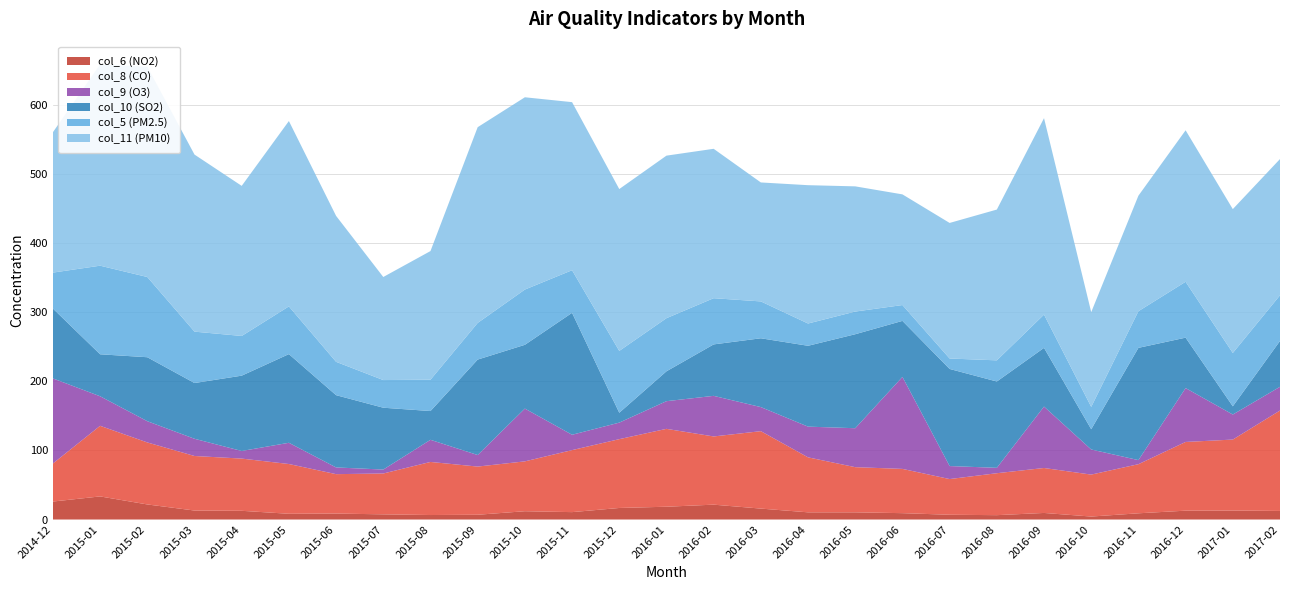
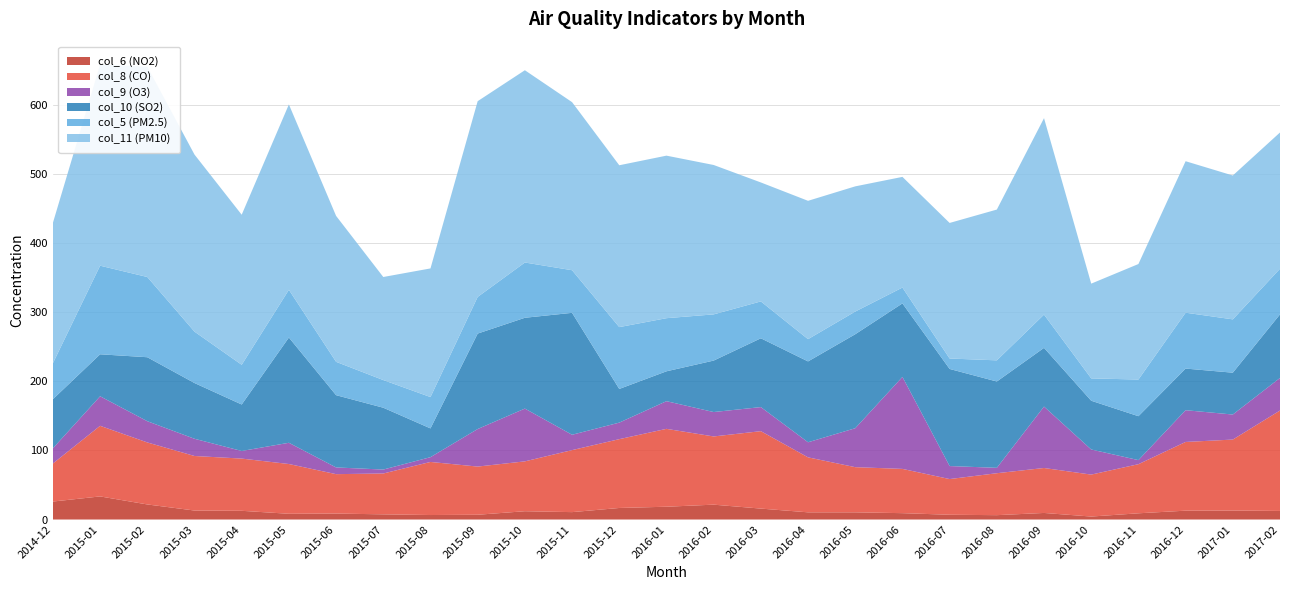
  {
    "col_9 (O3)": {
-     "2014-12": 120,
+     "2014-12": 20,
      "2015-01": 40,
      "2015-02": 30,
      "2015-03": 20,
      "2015-04": 10,
      "2015-05": 30,
      "2015-06": 10,
      "2015-07": 10,
-     "2015-08": 30,
-     "2015-09": 20,
+     "2015-08": 10,
+     "2015-09": 50,
      "2015-10": 80,
      "2015-11": 20,
      "2015-12": 20,
      "2016-01": 40,
-     "2016-02": 60,
+     "2016-02": 40,
      "2016-03": 30,
-     "2016-04": 40,
+     "2016-04": 20,
      "2016-05": 60,
      "2016-06": 130,
      "2016-07": 20,
      "2016-08": 10,
      "2016-09": 90,
      "2016-10": 40,
      "2016-11": 10,
-     "2016-12": 80,
+     "2016-12": 50,
      "2017-01": 40,
-     "2017-02": 30
+     "2017-02": 50
    },
    "col_10 (SO2)": {
-     "2014-12": 100,
+     "2014-12": 70,
      "2015-01": 60,
      "2015-02": 90,
      "2015-03": 80,
-     "2015-04": 110,
-     "2015-05": 130,
+     "2015-04": 70,
+     "2015-05": 150,
      "2015-06": 100,
      "2015-07": 90,
      "2015-08": 40,
      "2015-09": 140,
-     "2015-10": 90,
+     "2015-10": 130,
      "2015-11": 180,
-     "2015-12": 10,
+     "2015-12": 50,
      "2016-01": 40,
      "2016-02": 70,
      "2016-03": 100,
      "2016-04": 120,
      "2016-05": 140,
-     "2016-06": 80,
+     "2016-06": 110,
      "2016-07": 140,
      "2016-08": 120,
      "2016-09": 80,
-     "2016-10": 30,
-     "2016-11": 160,
-     "2016-12": 70,
-     "2017-01": 10,
-     "2017-02": 70
+     "2016-10": 70,
+     "2016-11": 60,
+     "2016-12": 60,
+     "2017-01": 60,
+     "2017-02": 90
    }
  }
